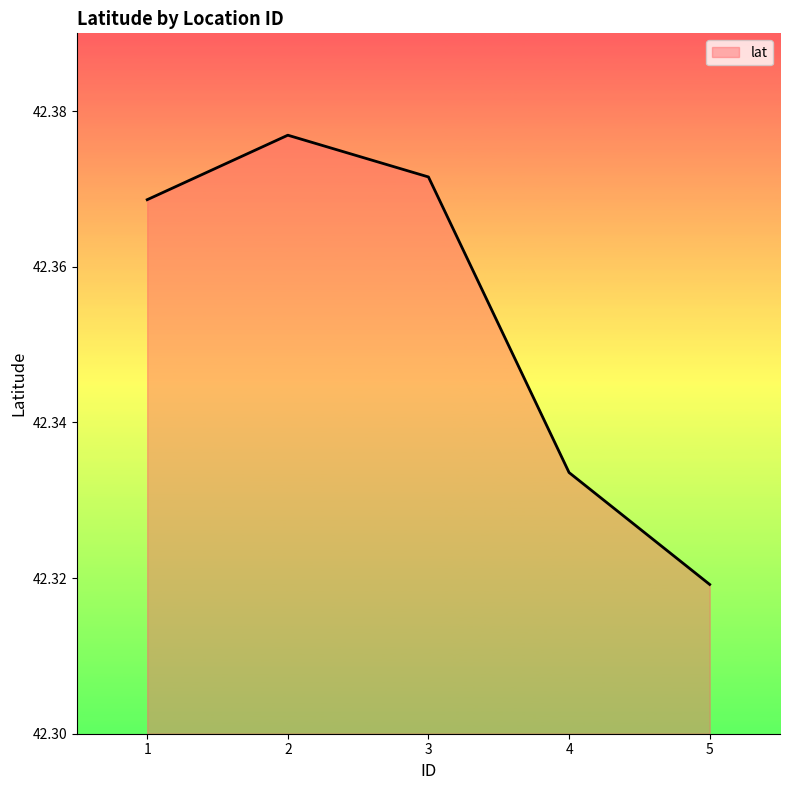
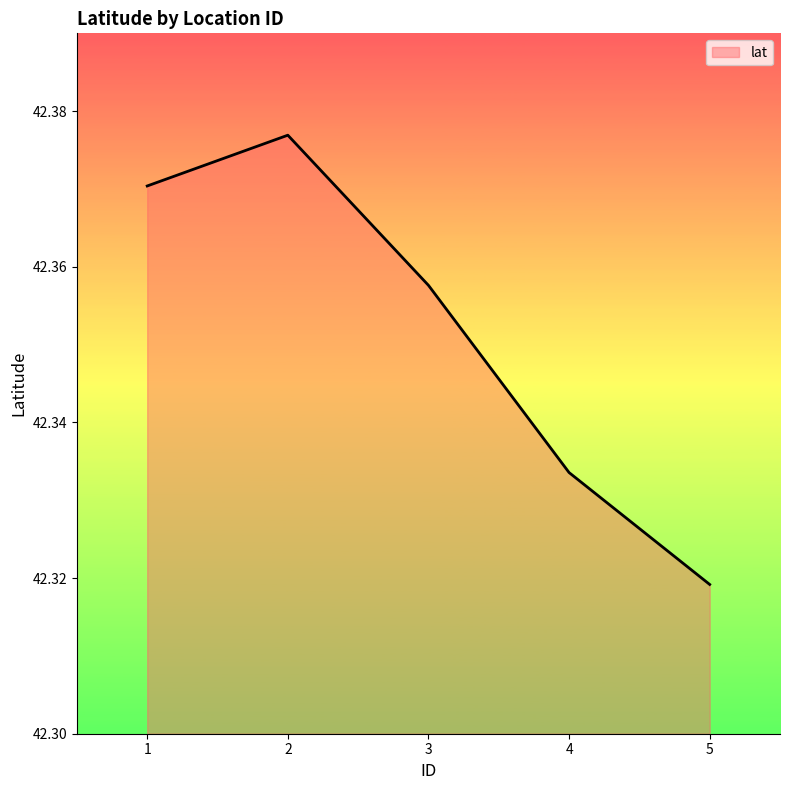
  {
-   "1": 42.369,
+   "1": 42.370,
    "2": 42.377,
-   "3": 42.372,
+   "3": 42.358,
    "4": 42.334,
    "5": 42.319
  }
